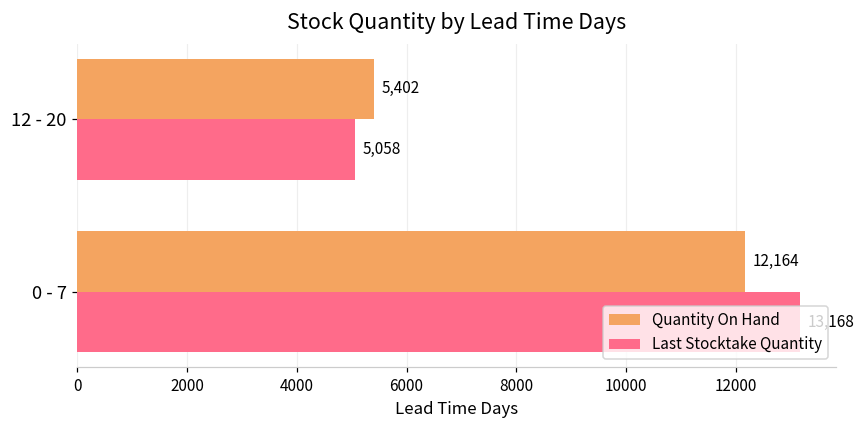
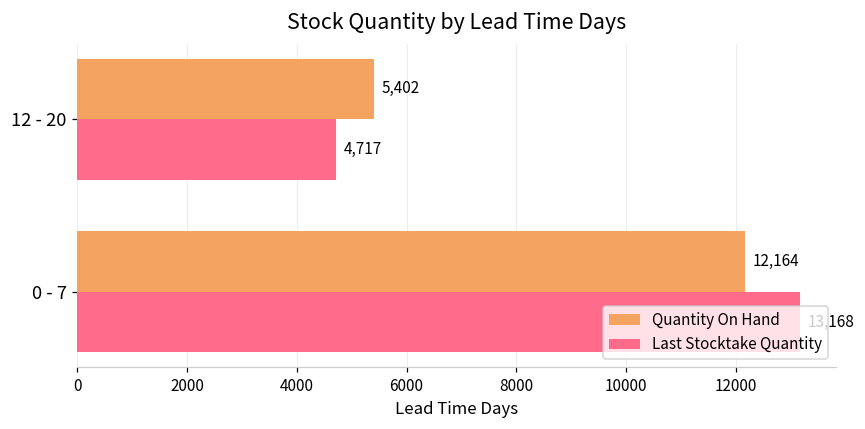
  {
    "Quantity On Hand": {
      "12 - 20": "5,402",
      "0 - 7": "12,164"
    },
    "Last Stocktake Quantity": {
-     "12 - 20": "5,058"
+     "12 - 20": "4,717"
    }
  }
